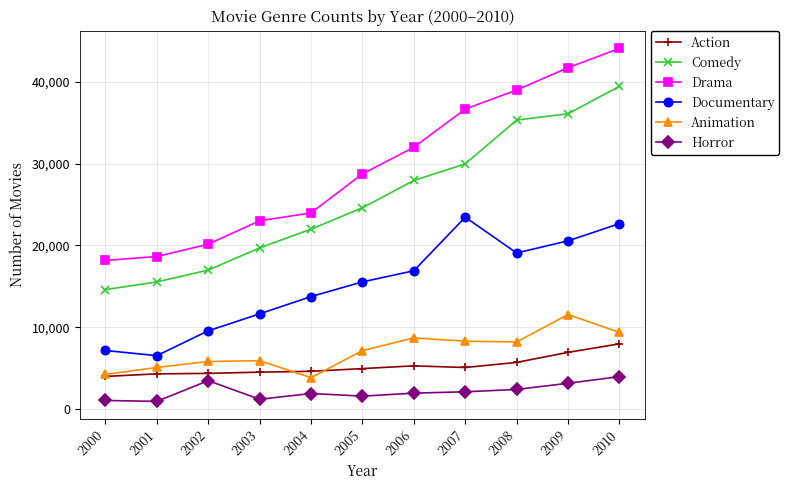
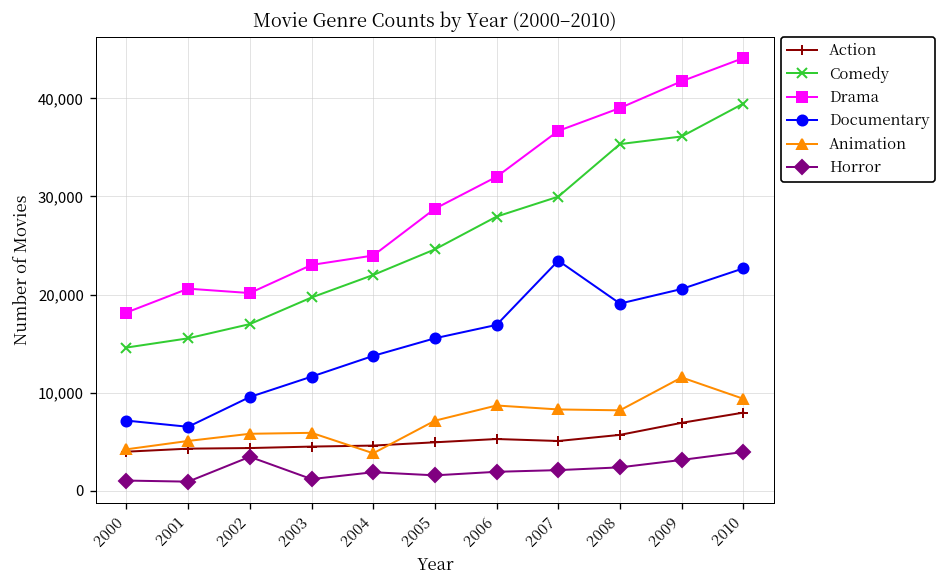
  {
    "Action": {
      "2001": "4,000",
      "2002": "4,000",
      "2003": "5,000",
      "2004": "5,000",
      "2005": "5,000",
      "2006": "5,000",
      "2007": "5,000",
      "2008": "6,000",
      "2009": "7,000",
      "2010": "8,000"
    },
    "Comedy": {
      "2000": "15,000",
      "2001": "16,000",
      "2002": "17,000",
      "2003": "20,000",
      "2004": "22,000",
      "2005": "25,000",
      "2006": "28,000",
      "2007": "30,000",
      "2008": "35,000",
      "2009": "36,000",
      "2010": "39,000"
    },
    "Drama": {
      "2000": "18,000",
-     "2001": "19,000",
+     "2001": "21,000",
      "2002": "20,000",
      "2003": "23,000",
      "2004": "24,000",
      "2005": "29,000",
      "2006": "32,000",
      "2007": "37,000",
      "2008": "39,000",
      "2009": "42,000",
      "2010": "44,000"
    },
    "Documentary": {
      "2000": "7,000",
      "2001": "7,000",
      "2002": "10,000",
      "2003": "12,000",
      "2004": "14,000",
      "2005": "16,000",
      "2006": "17,000",
      "2007": "23,000",
      "2008": "19,000",
      "2009": "21,000",
      "2010": "23,000"
    },
    "Animation": {
      "2001": "5,000",
      "2002": "6,000",
      "2003": "6,000",
      "2004": "4,000",
      "2005": "7,000",
      "2006": "9,000",
      "2007": "8,000",
      "2008": "8,000",
      "2009": "12,000",
      "2010": "9,000"
    },
    "Horror": {
      "2000": "1,000",
      "2001": "1,000",
      "2002": "3,000",
      "2003": "1,000",
      "2004": "2,000",
      "2005": "2,000",
      "2006": "2,000",
      "2007": "2,000",
      "2008": "2,000",
      "2009": "3,000",
      "2010": "4,000"
    }
  }
